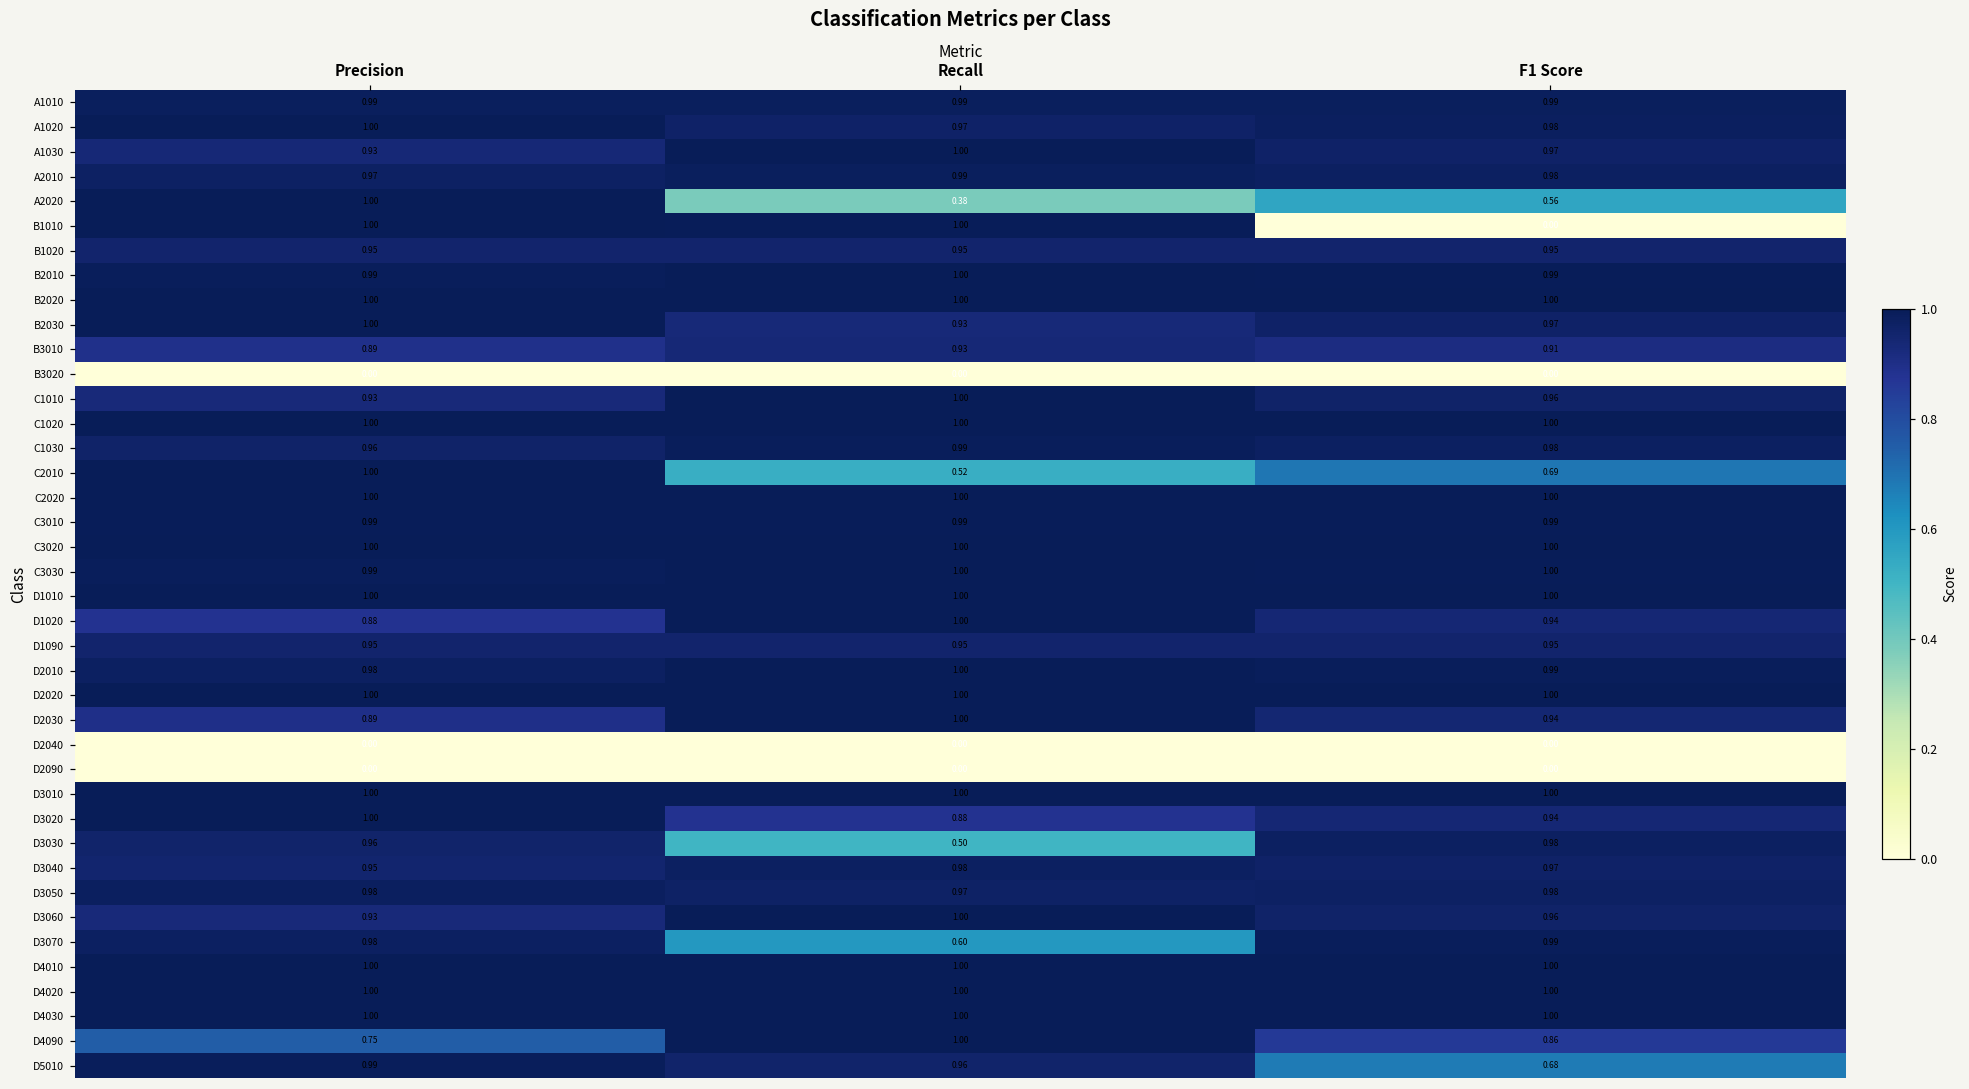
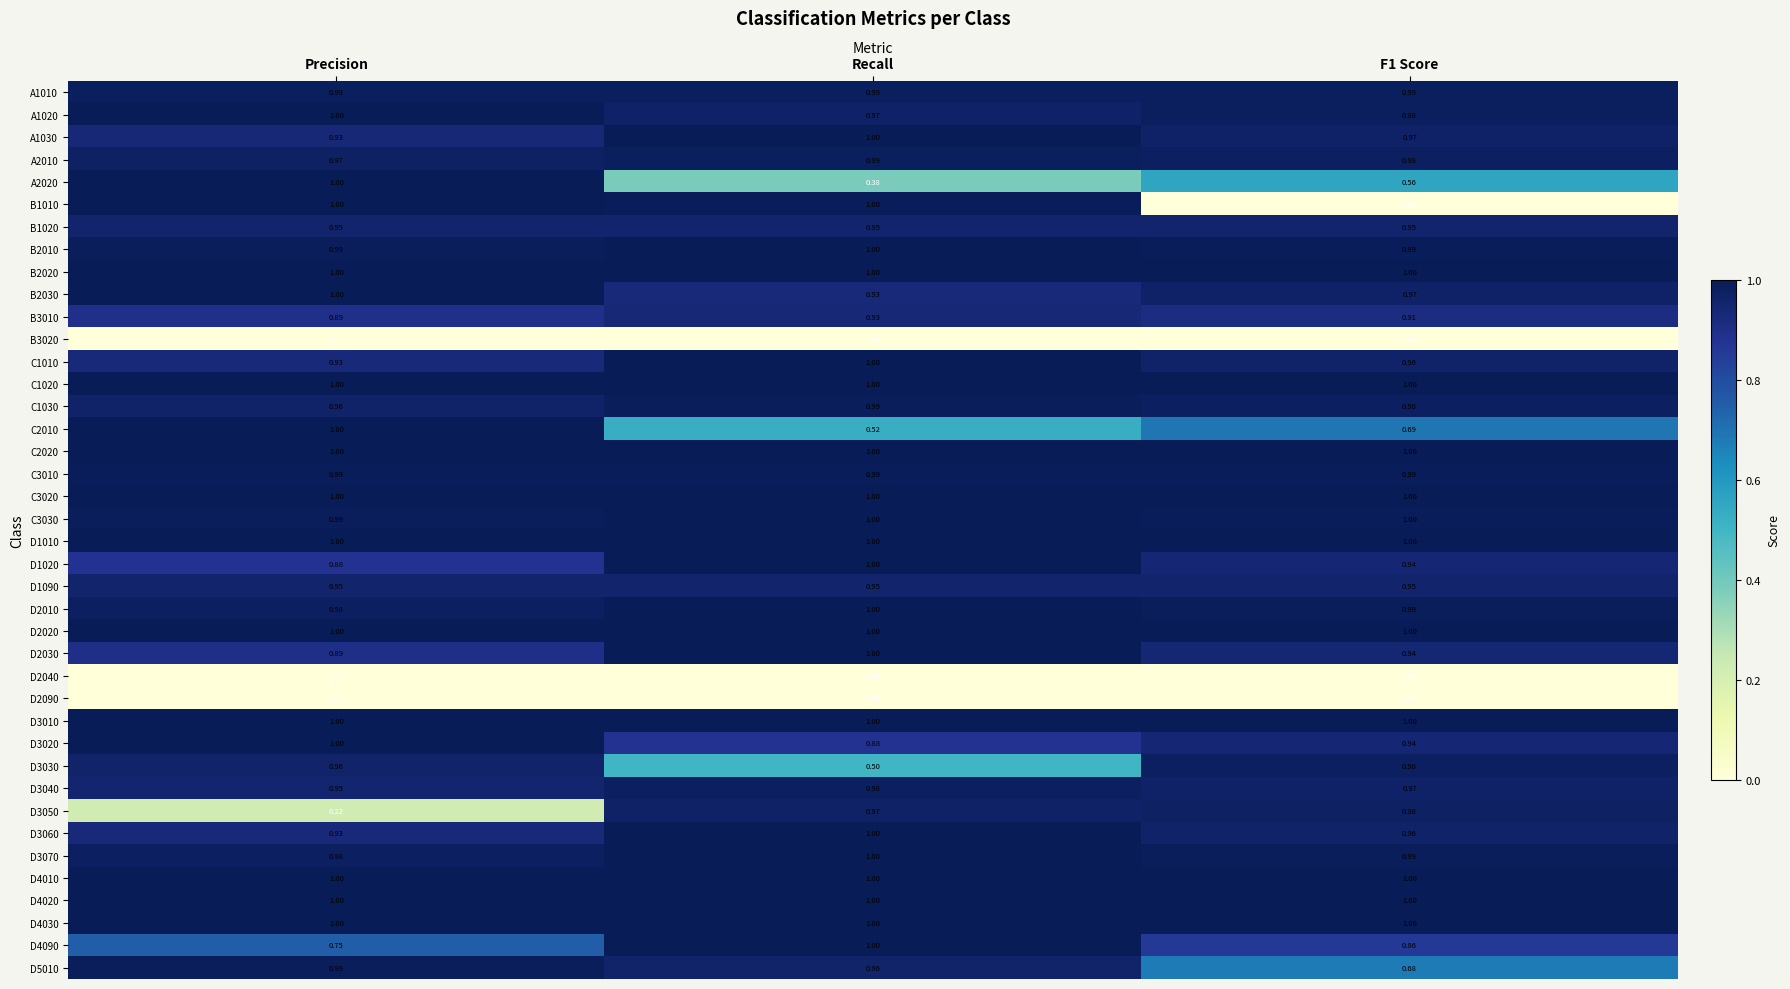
  {
    "A1010": {
      "Precision": 0.99,
      "Recall": 0.99,
      "F1 Score": 0.99
    },
    "A1020": {
      "Precision": 1.00,
      "Recall": 0.97,
      "F1 Score": 0.98
    },
    "A1030": {
      "Precision": 0.93,
      "Recall": 1.00,
      "F1 Score": 0.97
    },
    "A2010": {
      "Precision": 0.97,
      "Recall": 0.99,
      "F1 Score": 0.98
    },
    "A2020": {
      "Precision": 1.00,
      "Recall": 0.38,
      "F1 Score": 0.56
    },
    "B1010": {
      "Precision": 1.00,
      "Recall": 1.00
    },
    "B1020": {
      "Precision": 0.95,
      "Recall": 0.95,
      "F1 Score": 0.95
    },
    "B2010": {
      "Precision": 0.99,
      "Recall": 1.00,
      "F1 Score": 0.99
    },
    "B2020": {
      "Precision": 1.00,
      "Recall": 1.00,
      "F1 Score": 1.00
    },
    "B2030": {
      "Precision": 1.00,
      "Recall": 0.93,
      "F1 Score": 0.97
    },
    "B3010": {
      "Precision": 0.89,
      "Recall": 0.93,
      "F1 Score": 0.91
    },
    "C1010": {
      "Precision": 0.93,
      "Recall": 1.00,
      "F1 Score": 0.96
    },
    "C1020": {
      "Precision": 1.00,
      "Recall": 1.00,
      "F1 Score": 1.00
    },
    "C1030": {
      "Precision": 0.96,
      "Recall": 0.99,
      "F1 Score": 0.98
    },
    "C2010": {
      "Precision": 1.00,
      "Recall": 0.52,
      "F1 Score": 0.69
    },
    "C2020": {
      "Precision": 1.00,
      "Recall": 1.00,
      "F1 Score": 1.00
    },
    "C3010": {
      "Precision": 0.99,
      "Recall": 0.99,
      "F1 Score": 0.99
    },
    "C3020": {
      "Precision": 1.00,
      "Recall": 1.00,
      "F1 Score": 1.00
    },
    "C3030": {
      "Precision": 0.99,
      "Recall": 1.00,
      "F1 Score": 1.00
    },
    "D1010": {
      "Precision": 1.00,
      "Recall": 1.00,
      "F1 Score": 1.00
    },
    "D1020": {
      "Precision": 0.88,
      "Recall": 1.00,
      "F1 Score": 0.94
    },
    "D1090": {
      "Precision": 0.95,
      "Recall": 0.95,
      "F1 Score": 0.95
    },
    "D2010": {
      "Precision": 0.98,
      "Recall": 1.00,
      "F1 Score": 0.99
    },
    "D2020": {
      "Precision": 1.00,
      "Recall": 1.00,
      "F1 Score": 1.00
    },
    "D2030": {
      "Precision": 0.89,
      "Recall": 1.00,
      "F1 Score": 0.94
    },
    "D3010": {
      "Precision": 1.00,
      "Recall": 1.00,
      "F1 Score": 1.00
    },
    "D3020": {
      "Precision": 1.00,
      "Recall": 0.88,
      "F1 Score": 0.94
    },
    "D3030": {
      "Precision": 0.96,
      "Recall": 0.50,
      "F1 Score": 0.98
    },
    "D3040": {
      "Precision": 0.95,
      "Recall": 0.98,
      "F1 Score": 0.97
    },
    "D3050": {
-     "Precision": 0.98,
+     "Precision": 0.22,
      "Recall": 0.97,
      "F1 Score": 0.98
    },
    "D3060": {
      "Precision": 0.93,
      "Recall": 1.00,
      "F1 Score": 0.96
    },
    "D3070": {
      "Precision": 0.98,
-     "Recall": 0.60,
+     "Recall": 1.00,
      "F1 Score": 0.99
    },
    "D4010": {
      "Precision": 1.00,
      "Recall": 1.00,
      "F1 Score": 1.00
    },
    "D4020": {
      "Precision": 1.00,
      "Recall": 1.00,
      "F1 Score": 1.00
    },
    "D4030": {
      "Precision": 1.00,
      "Recall": 1.00,
      "F1 Score": 1.00
    },
    "D4090": {
      "Precision": 0.75,
      "Recall": 1.00,
      "F1 Score": 0.86
    },
    "D5010": {
      "Precision": 0.99,
      "Recall": 0.96,
      "F1 Score": 0.68
    }
  }
